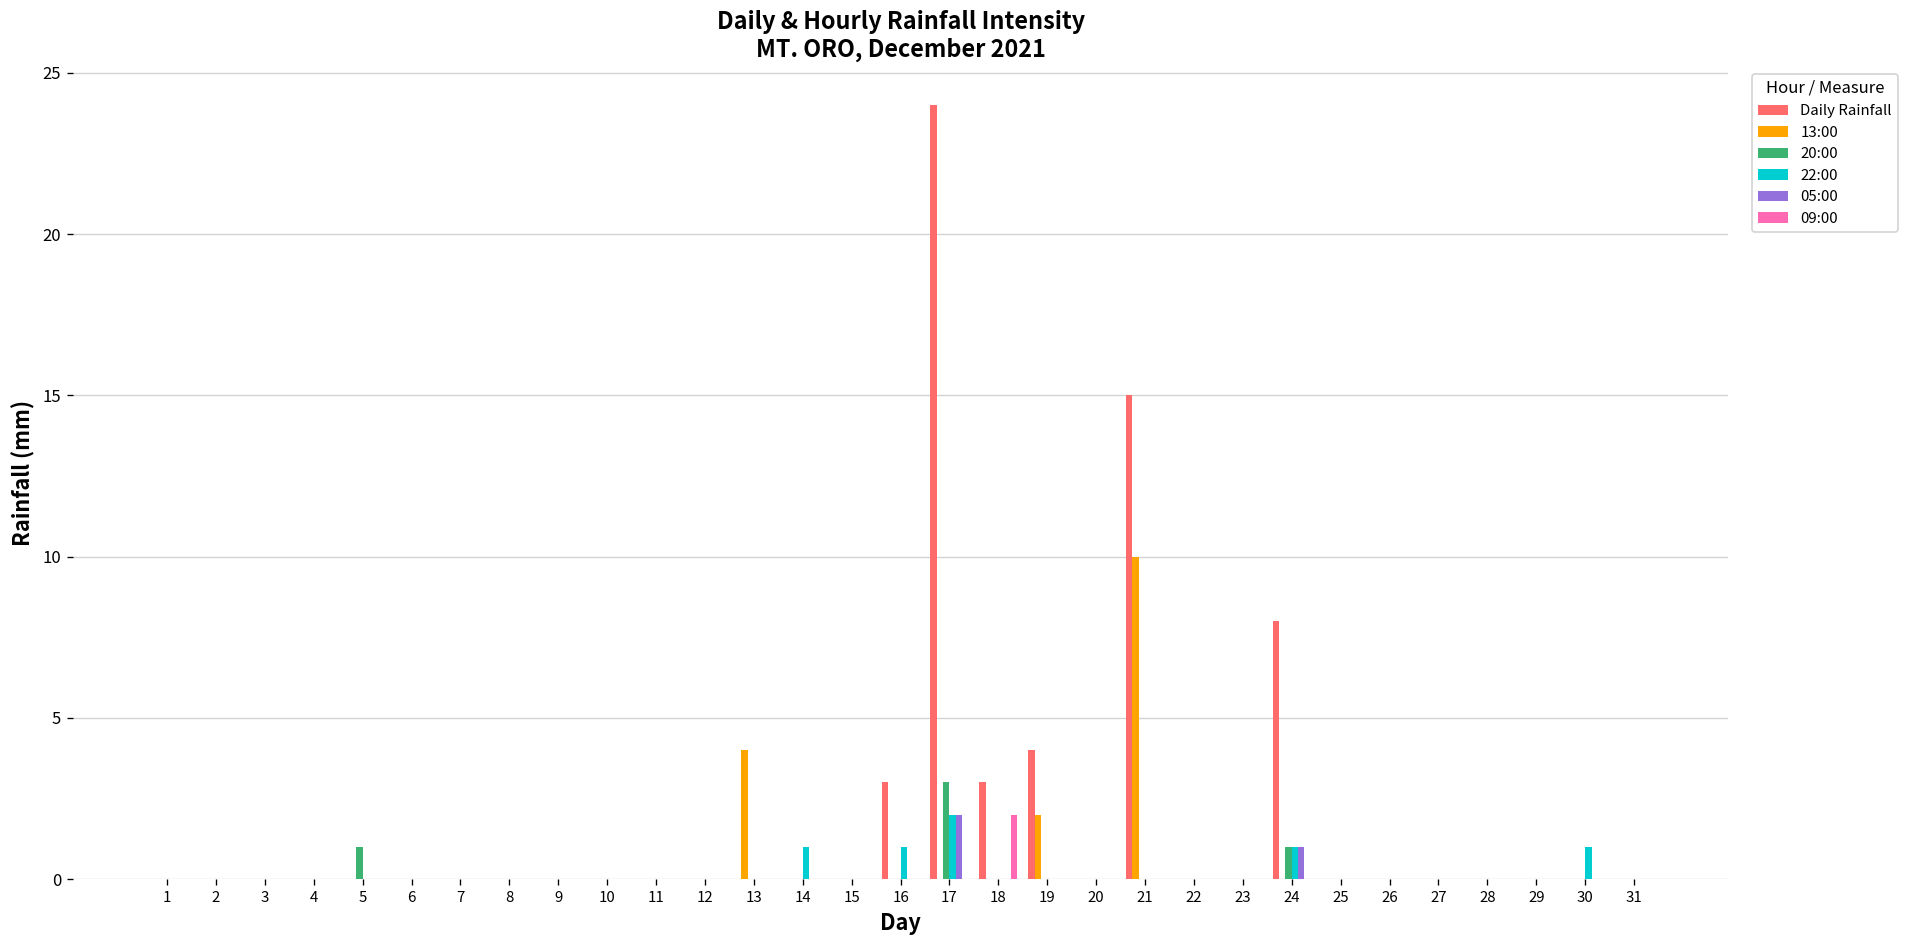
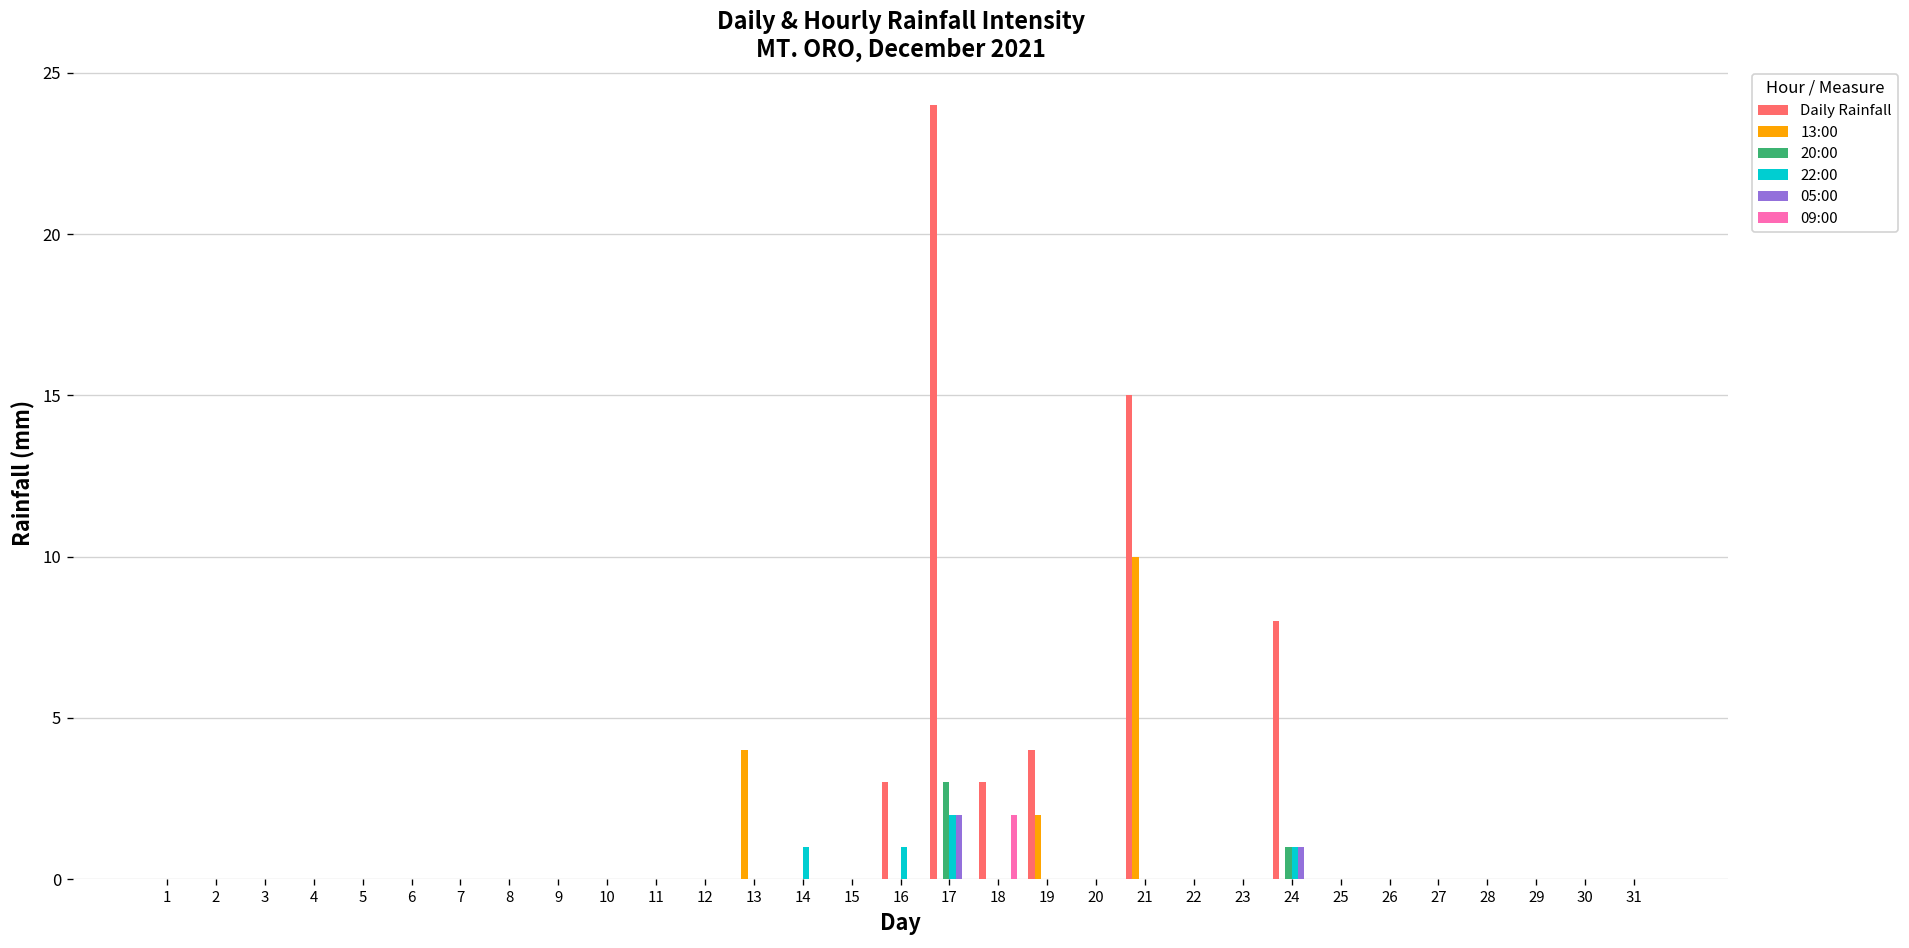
  {
    "Daily Rainfall": {
      "1": 0,
      "2": 0,
      "3": 0,
      "4": 0,
      "5": 0,
      "6": 0,
      "7": 0,
      "8": 0,
      "9": 0,
      "10": 0,
      "11": 0,
      "12": 0,
      "13": 0,
      "14": 0,
      "15": 0,
      "16": 3,
      "17": 24,
      "18": 3,
      "19": 4,
      "20": 0,
      "21": 15,
      "22": 0,
      "23": 0,
      "24": 8,
      "25": 0,
      "26": 0,
      "27": 0,
      "28": 0,
      "29": 0,
      "30": 0,
      "31": 0
    },
    "13:00": {
      "1": 0,
      "2": 0,
      "3": 0,
      "4": 0,
      "5": 0,
      "6": 0,
      "7": 0,
      "8": 0,
      "9": 0,
      "10": 0,
      "11": 0,
      "12": 0,
      "13": 4,
      "14": 0,
      "15": 0,
      "16": 0,
      "17": 0,
      "18": 0,
      "19": 2,
      "20": 0,
      "21": 10,
      "22": 0,
      "23": 0,
      "24": 0,
      "25": 0,
      "26": 0,
      "27": 0,
      "28": 0,
      "29": 0,
      "30": 0,
      "31": 0
    },
    "20:00": {
      "1": 0,
      "2": 0,
      "3": 0,
      "4": 0,
-     "5": 1,
+     "5": 0,
      "6": 0,
      "7": 0,
      "8": 0,
      "9": 0,
      "10": 0,
      "11": 0,
      "12": 0,
      "13": 0,
      "14": 0,
      "15": 0,
      "16": 0,
      "17": 3,
      "18": 0,
      "19": 0,
      "20": 0,
      "21": 0,
      "22": 0,
      "23": 0,
      "24": 1,
      "25": 0,
      "26": 0,
      "27": 0,
      "28": 0,
      "29": 0,
      "30": 0,
      "31": 0
    },
    "22:00": {
      "1": 0,
      "2": 0,
      "3": 0,
      "4": 0,
      "5": 0,
      "6": 0,
      "7": 0,
      "8": 0,
      "9": 0,
      "10": 0,
      "11": 0,
      "12": 0,
      "13": 0,
      "14": 1,
      "15": 0,
      "16": 1,
      "17": 2,
      "18": 0,
      "19": 0,
      "20": 0,
      "21": 0,
      "22": 0,
      "23": 0,
      "24": 1,
      "25": 0,
      "26": 0,
      "27": 0,
      "28": 0,
      "29": 0,
-     "30": 1,
+     "30": 0,
      "31": 0
    },
    "05:00": {
      "1": 0,
      "2": 0,
      "3": 0,
      "4": 0,
      "5": 0,
      "6": 0,
      "7": 0,
      "8": 0,
      "9": 0,
      "10": 0,
      "11": 0,
      "12": 0,
      "13": 0,
      "14": 0,
      "15": 0,
      "16": 0,
      "17": 2,
      "18": 0,
      "19": 0,
      "20": 0,
      "21": 0,
      "22": 0,
      "23": 0,
      "24": 1,
      "25": 0,
      "26": 0,
      "27": 0,
      "28": 0,
      "29": 0,
      "30": 0,
      "31": 0
    },
    "09:00": {
      "1": 0,
      "2": 0,
      "3": 0,
      "4": 0,
      "5": 0,
      "6": 0,
      "7": 0,
      "8": 0,
      "9": 0,
      "10": 0,
      "11": 0,
      "12": 0,
      "13": 0,
      "14": 0,
      "15": 0,
      "16": 0,
      "17": 0,
      "18": 2,
      "19": 0,
      "20": 0,
      "21": 0,
      "22": 0,
      "23": 0,
      "24": 0,
      "25": 0,
      "26": 0,
      "27": 0,
      "28": 0,
      "29": 0,
      "30": 0,
      "31": 0
    }
  }
